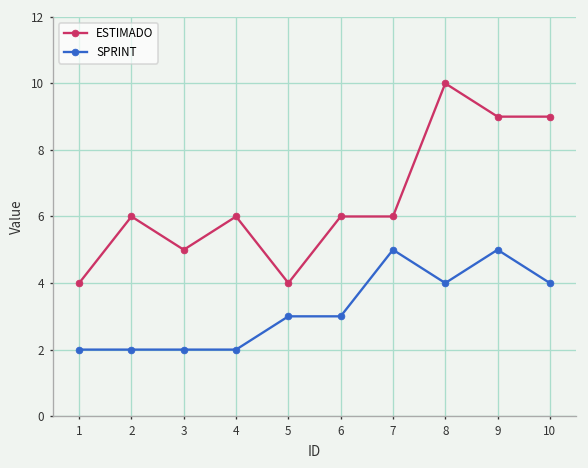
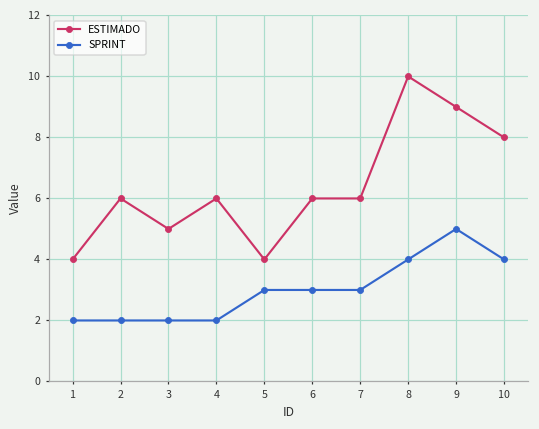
  {
    "ESTIMADO": {
      "1": 4,
      "2": 6,
      "3": 5,
      "4": 6,
      "5": 4,
      "6": 6,
      "7": 6,
      "8": 10,
      "9": 9,
-     "10": 9
+     "10": 8
    },
    "SPRINT": {
      "1": 2,
      "2": 2,
      "3": 2,
      "4": 2,
      "5": 3,
      "6": 3,
-     "7": 5,
+     "7": 3,
      "8": 4,
      "9": 5,
      "10": 4
    }
  }
